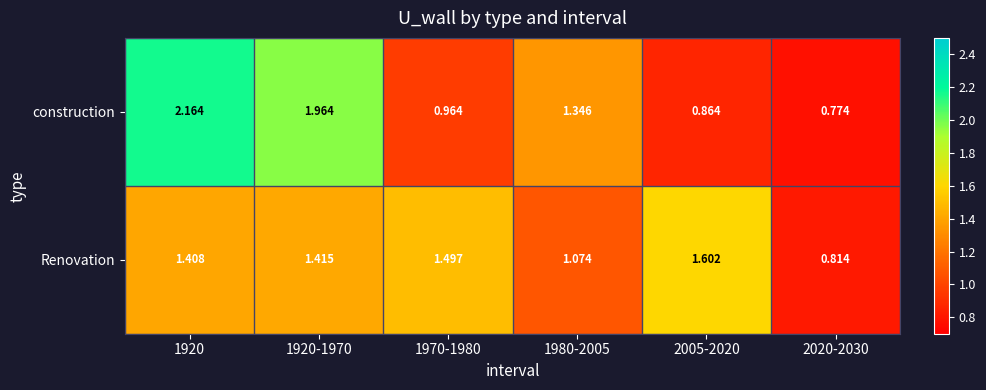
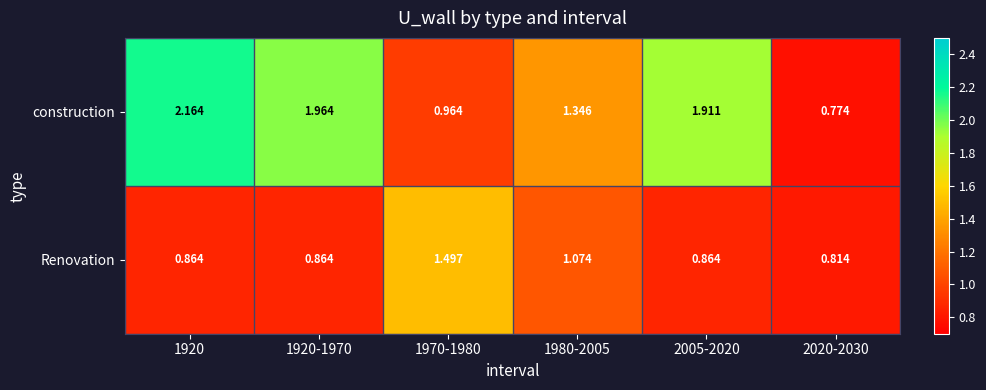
  {
    "construction": {
      "1920": 2.164,
      "1920-1970": 1.964,
      "1970-1980": 0.964,
      "1980-2005": 1.346,
-     "2005-2020": 0.864,
+     "2005-2020": 1.911,
      "2020-2030": 0.774
    },
    "Renovation": {
-     "1920": 1.408,
-     "1920-1970": 1.415,
+     "1920": 0.864,
+     "1920-1970": 0.864,
      "1970-1980": 1.497,
      "1980-2005": 1.074,
-     "2005-2020": 1.602,
+     "2005-2020": 0.864,
      "2020-2030": 0.814
    }
  }
